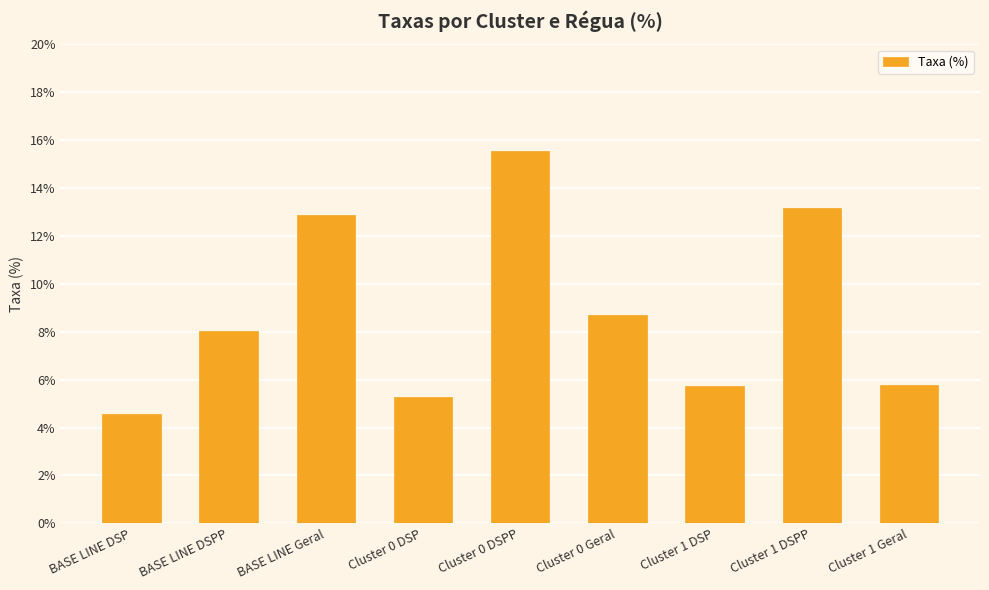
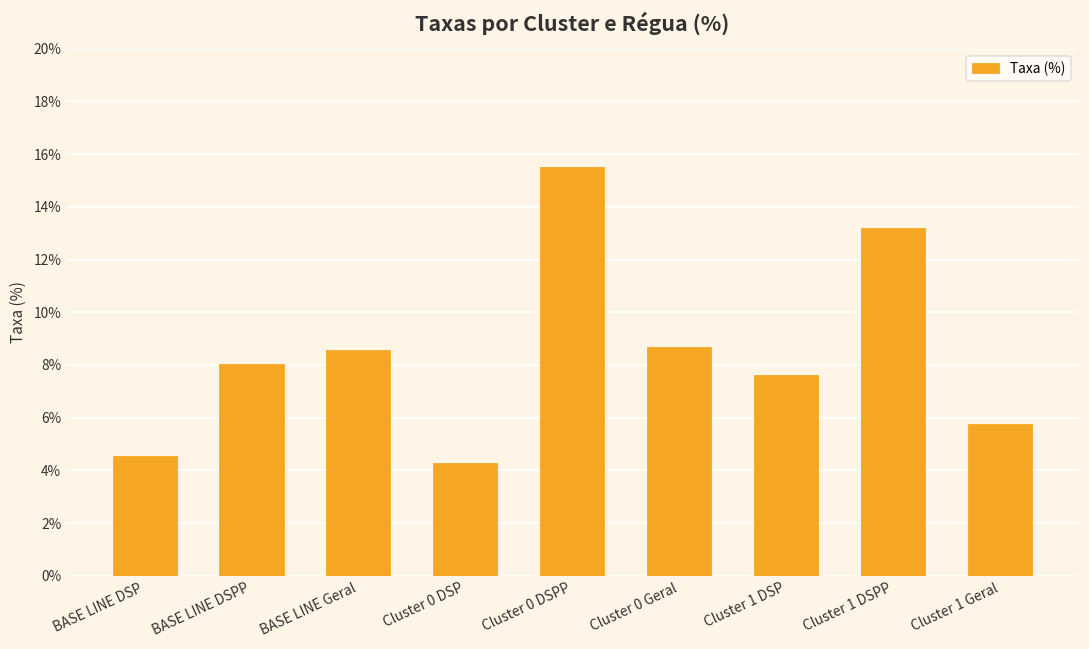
  {
    "BASE LINE DSP": "4.6%",
    "BASE LINE DSPP": "8.0%",
-   "BASE LINE Geral": "12.9%",
-   "Cluster 0 DSP": "5.3%",
+   "BASE LINE Geral": "8.6%",
+   "Cluster 0 DSP": "4.3%",
    "Cluster 0 DSPP": "15.5%",
    "Cluster 0 Geral": "8.7%",
-   "Cluster 1 DSP": "5.7%",
+   "Cluster 1 DSP": "7.6%",
    "Cluster 1 DSPP": "13.2%",
    "Cluster 1 Geral": "5.8%"
  }
